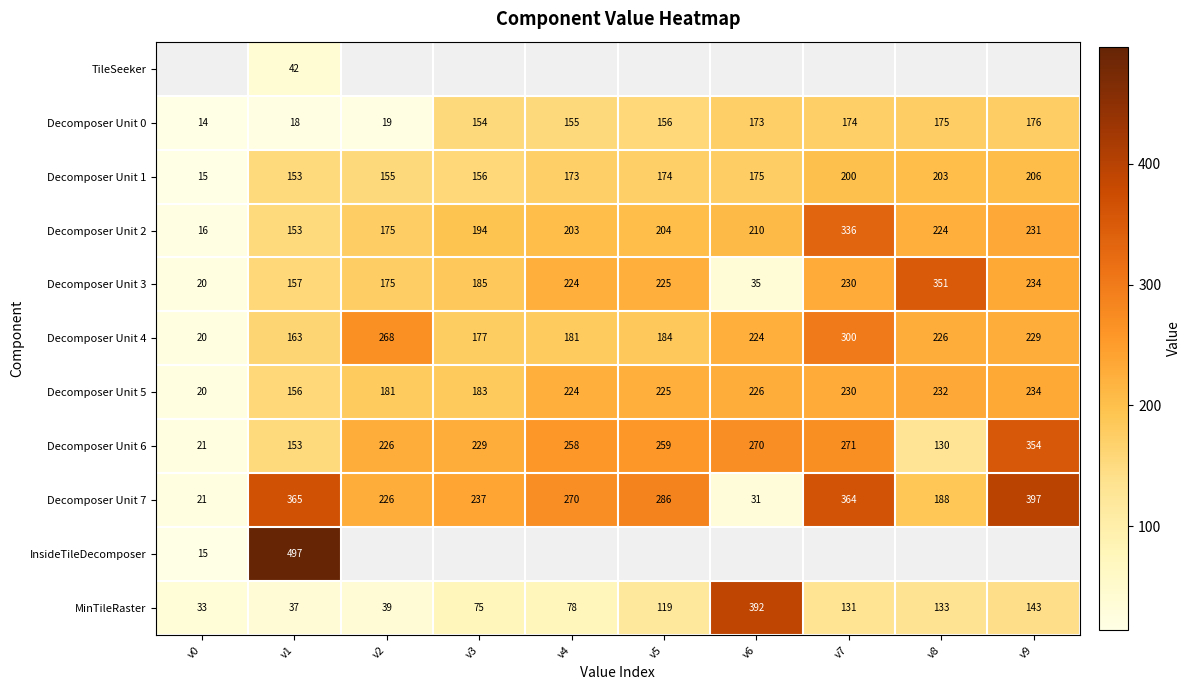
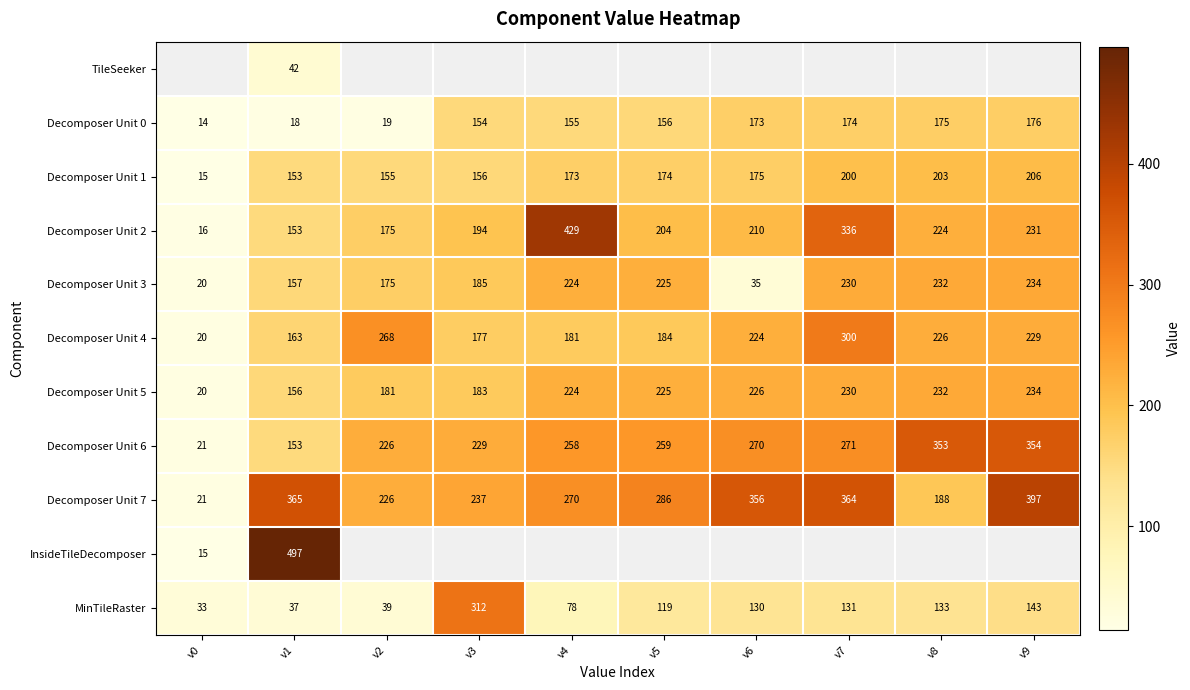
  {
    "TileSeeker": {
      "v1": 42
    },
    "Decomposer Unit 0": {
      "v0": 14,
      "v1": 18,
      "v2": 19,
      "v3": 154,
      "v4": 155,
      "v5": 156,
      "v6": 173,
      "v7": 174,
      "v8": 175,
      "v9": 176
    },
    "Decomposer Unit 1": {
      "v0": 15,
      "v1": 153,
      "v2": 155,
      "v3": 156,
      "v4": 173,
      "v5": 174,
      "v6": 175,
      "v7": 200,
      "v8": 203,
      "v9": 206
    },
    "Decomposer Unit 2": {
      "v0": 16,
      "v1": 153,
      "v2": 175,
      "v3": 194,
-     "v4": 203,
+     "v4": 429,
      "v5": 204,
      "v6": 210,
      "v7": 336,
      "v8": 224,
      "v9": 231
    },
    "Decomposer Unit 3": {
      "v0": 20,
      "v1": 157,
      "v2": 175,
      "v3": 185,
      "v4": 224,
      "v5": 225,
      "v6": 35,
      "v7": 230,
-     "v8": 351,
+     "v8": 232,
      "v9": 234
    },
    "Decomposer Unit 4": {
      "v0": 20,
      "v1": 163,
      "v2": 268,
      "v3": 177,
      "v4": 181,
      "v5": 184,
      "v6": 224,
      "v7": 300,
      "v8": 226,
      "v9": 229
    },
    "Decomposer Unit 5": {
      "v0": 20,
      "v1": 156,
      "v2": 181,
      "v3": 183,
      "v4": 224,
      "v5": 225,
      "v6": 226,
      "v7": 230,
      "v8": 232,
      "v9": 234
    },
    "Decomposer Unit 6": {
      "v0": 21,
      "v1": 153,
      "v2": 226,
      "v3": 229,
      "v4": 258,
      "v5": 259,
      "v6": 270,
      "v7": 271,
-     "v8": 130,
+     "v8": 353,
      "v9": 354
    },
    "Decomposer Unit 7": {
      "v0": 21,
      "v1": 365,
      "v2": 226,
      "v3": 237,
      "v4": 270,
      "v5": 286,
-     "v6": 31,
+     "v6": 356,
      "v7": 364,
      "v8": 188,
      "v9": 397
    },
    "InsideTileDecomposer": {
      "v0": 15,
      "v1": 497
    },
    "MinTileRaster": {
      "v0": 33,
      "v1": 37,
      "v2": 39,
-     "v3": 75,
+     "v3": 312,
      "v4": 78,
      "v5": 119,
-     "v6": 392,
+     "v6": 130,
      "v7": 131,
      "v8": 133,
      "v9": 143
    }
  }
